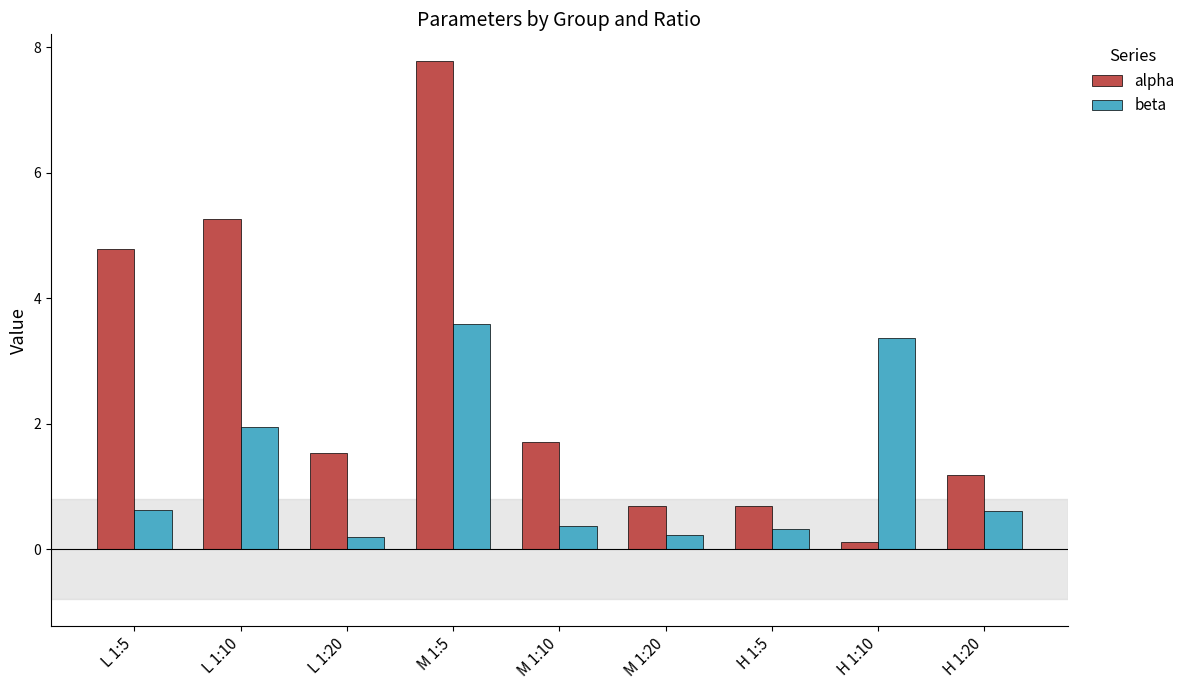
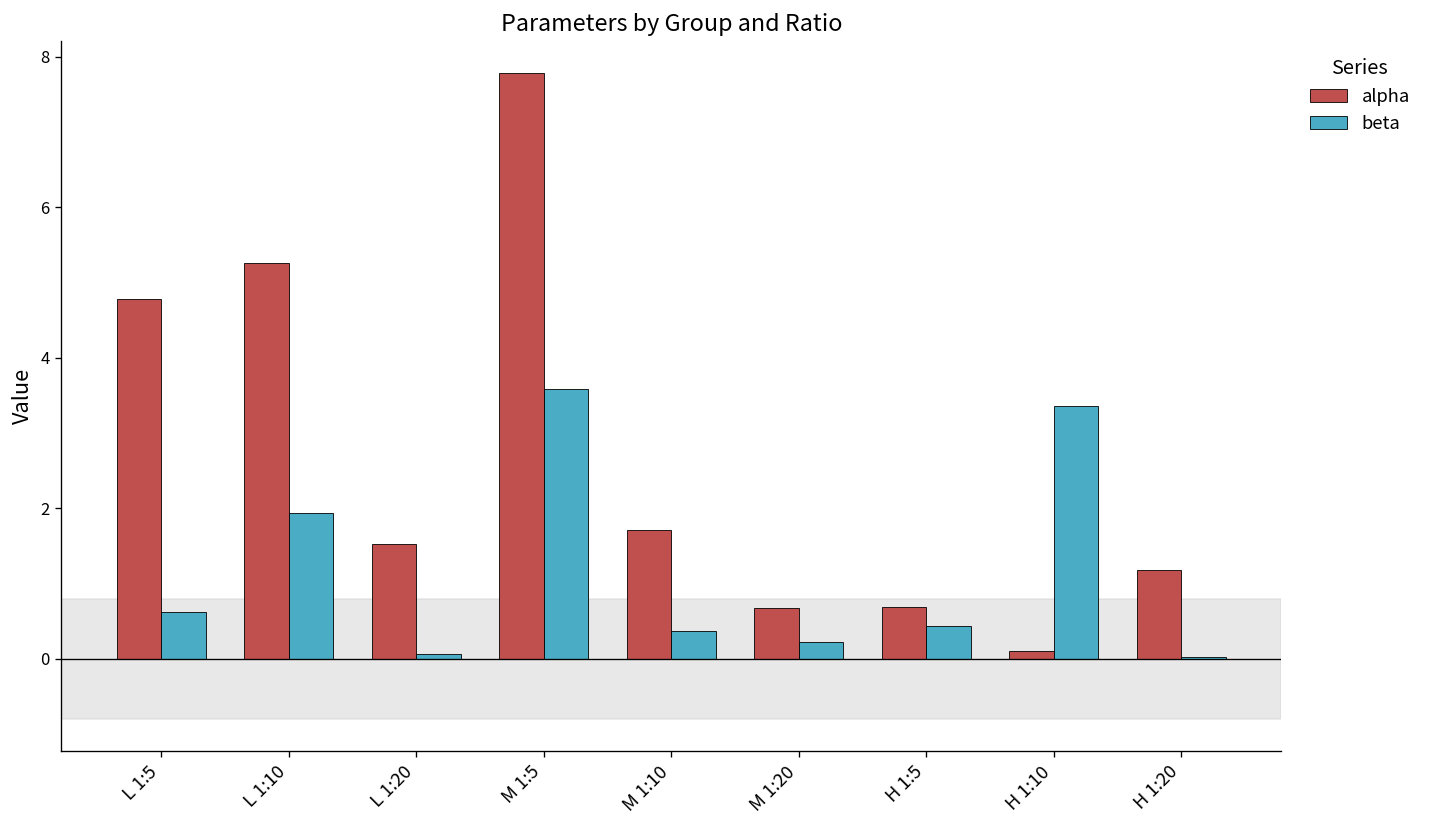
  {
    "alpha": {
      "L 1:5": 4.8,
      "L 1:10": 5.3,
      "L 1:20": 1.5,
      "M 1:5": 7.8,
      "M 1:10": 1.7,
      "M 1:20": 0.7,
      "H 1:5": 0.7,
      "H 1:10": 0.1,
      "H 1:20": 1.2
    },
    "beta": {
      "L 1:5": 0.6,
      "L 1:10": 1.9,
-     "L 1:20": 0.2,
+     "L 1:20": 0.1,
      "M 1:5": 3.6,
      "M 1:10": 0.4,
      "M 1:20": 0.2,
-     "H 1:5": 0.3,
+     "H 1:5": 0.4,
      "H 1:10": 3.4,
-     "H 1:20": 0.6
+     "H 1:20": 0.0
    }
  }
